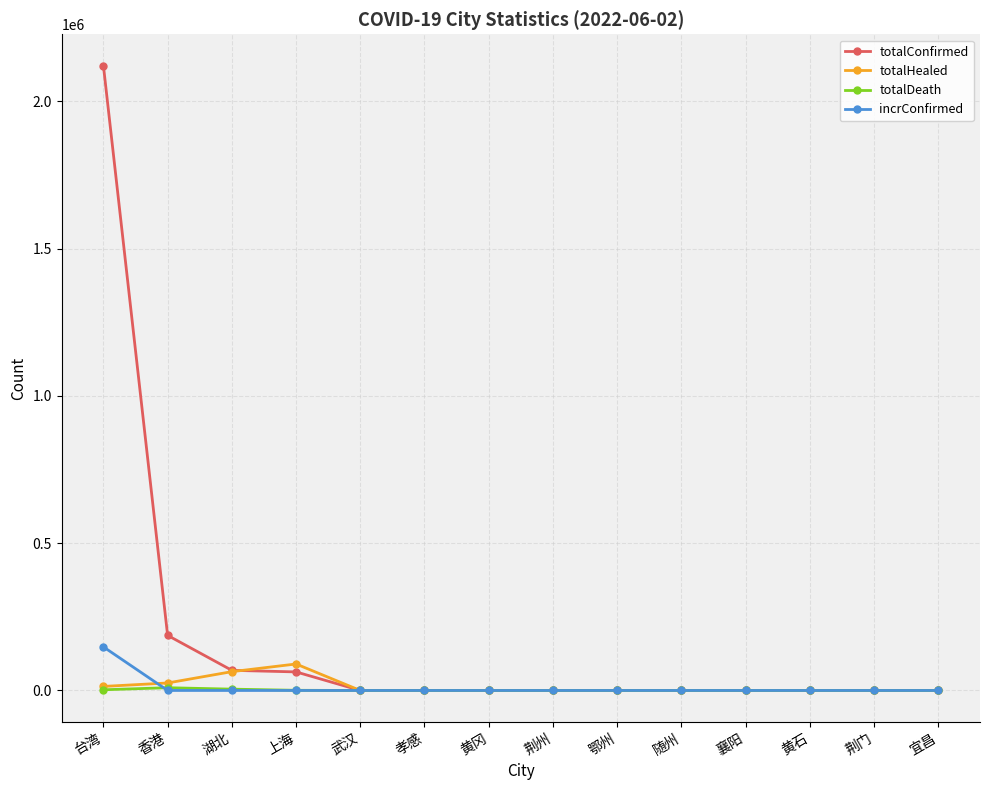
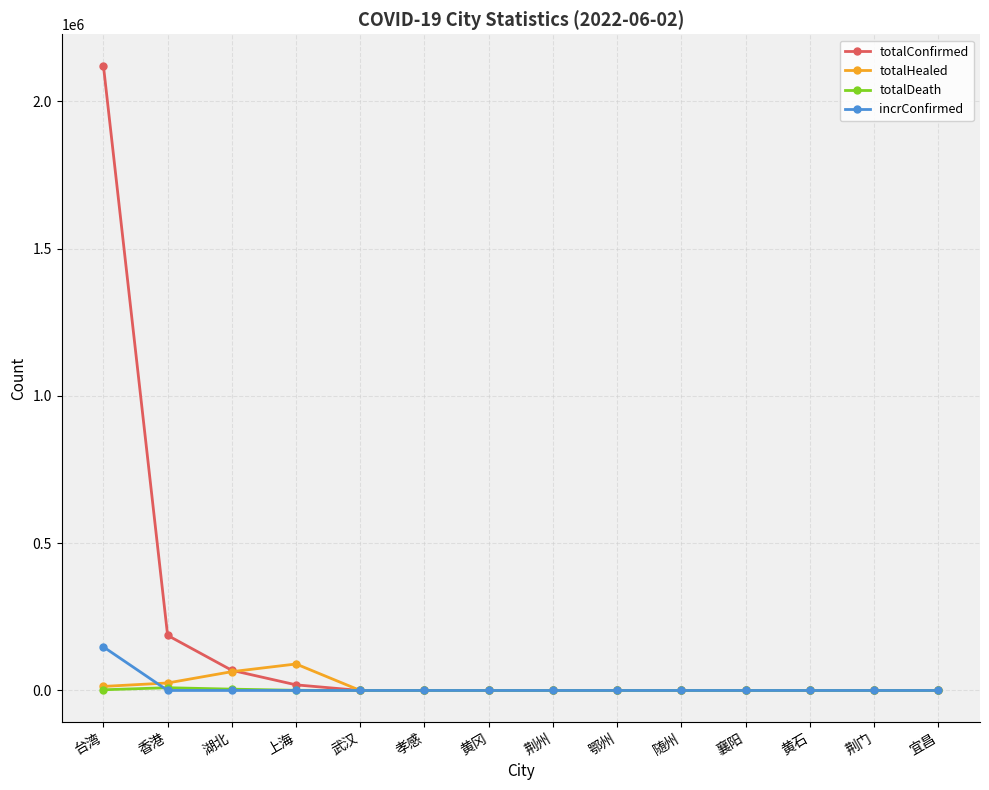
  {
    "totalConfirmed": {
      "台湾": 2120000,
      "香港": 190000,
-     "上海": 60000
+     "上海": 20000
    },
    "totalHealed": {
      "台湾": 10000,
      "香港": 30000,
      "上海": 90000
    },
    "totalDeath": {
      "台湾": 0,
      "香港": 10000
    },
    "incrConfirmed": {
      "台湾": 150000,
      "香港": 0
    }
  }
